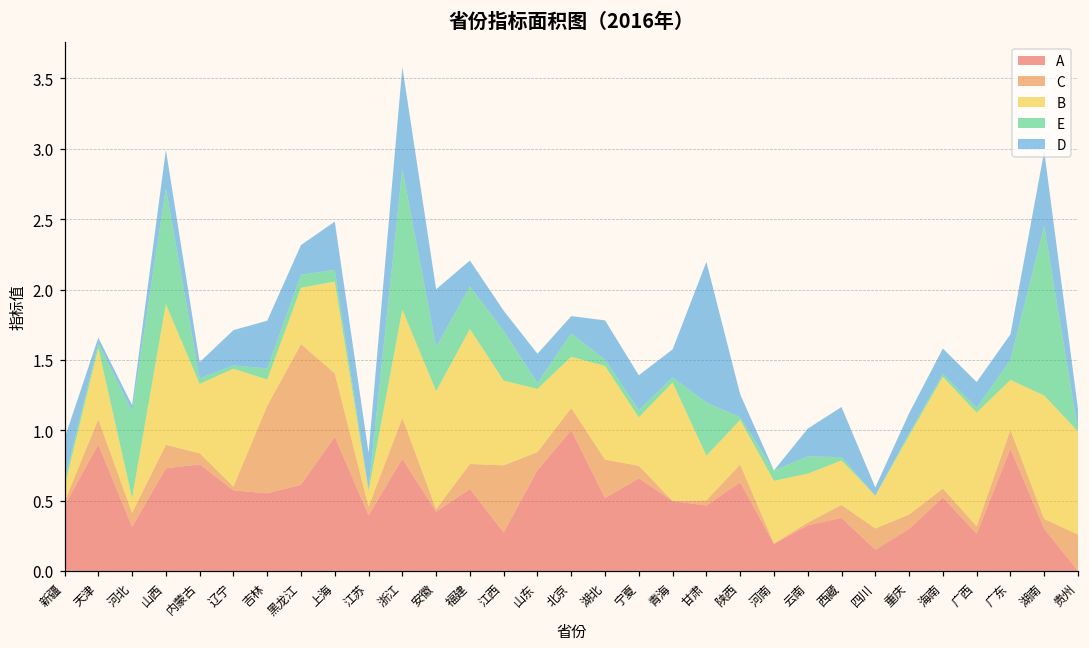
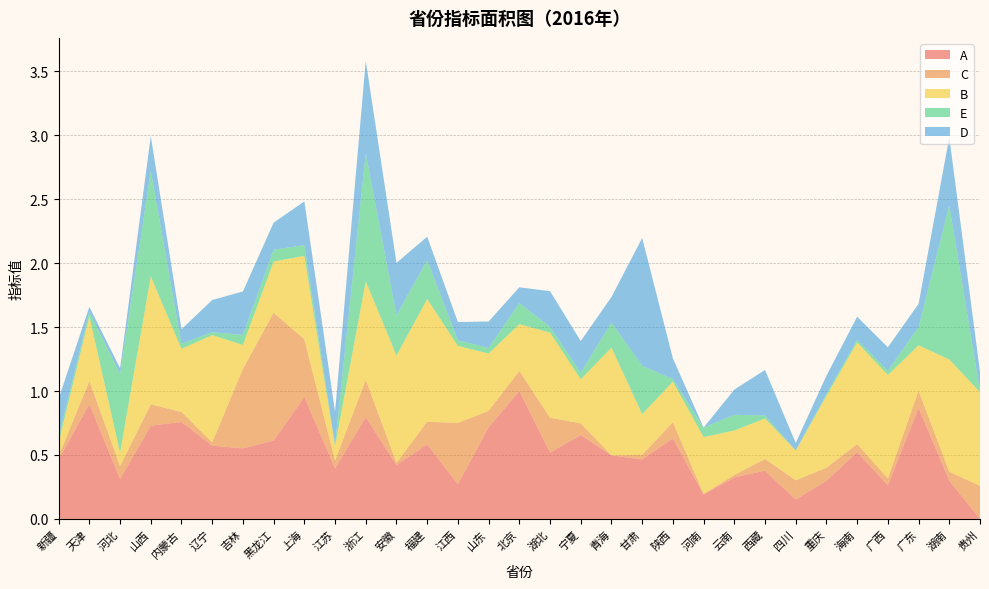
  {
    "B": {
      "新疆": 0.11,
      "天津": 0.51,
      "河北": 0.11,
      "山西": 1.00,
      "内蒙古": 0.49,
      "辽宁": 0.84,
      "吉林": 0.19,
      "黑龙江": 0.40,
      "上海": 0.65,
      "浙江": 0.77,
      "安徽": 0.84,
      "福建": 0.96,
      "江西": 0.60,
      "山东": 0.45,
      "北京": 0.36,
      "湖北": 0.67,
      "宁夏": 0.34,
      "青海": 0.84,
      "甘肃": 0.32,
      "河南": 0.44,
      "云南": 0.35,
      "西藏": 0.32,
      "广西": 0.81,
      "广东": 0.36,
      "湖南": 0.88
    },
    "E": {
      "新疆": 0.04,
      "天津": 0.03,
      "河北": 0.61,
      "山西": 0.82,
      "内蒙古": 0.04,
      "辽宁": 0.02,
      "吉林": 0.08,
      "黑龙江": 0.09,
      "上海": 0.08,
      "浙江": 1.00,
      "安徽": 0.32,
      "福建": 0.30,
-     "江西": 0.35,
+     "江西": 0.04,
      "山东": 0.04,
      "北京": 0.16,
      "湖北": 0.04,
      "宁夏": 0.05,
-     "青海": 0.04,
+     "青海": 0.20,
      "甘肃": 0.38,
      "云南": 0.12,
      "西藏": 0.02,
      "广西": 0.03,
      "广东": 0.14,
      "湖南": 1.20
    },
    "D": {
      "新疆": 0.30,
      "天津": 0.04,
      "河北": 0.05,
      "山西": 0.27,
      "内蒙古": 0.12,
      "辽宁": 0.25,
      "吉林": 0.34,
      "黑龙江": 0.21,
      "上海": 0.34,
      "江苏": 0.26,
      "浙江": 0.72,
      "安徽": 0.41,
      "福建": 0.18,
      "江西": 0.14,
      "山东": 0.21,
      "北京": 0.12,
      "湖北": 0.28,
      "宁夏": 0.25,
      "青海": 0.20,
      "甘肃": 1.00,
      "陕西": 0.16,
      "云南": 0.20,
      "西藏": 0.36,
      "四川": 0.06,
      "重庆": 0.14,
      "海南": 0.18,
      "广西": 0.18,
      "广东": 0.18,
      "贵州": 0.15
    }
  }
